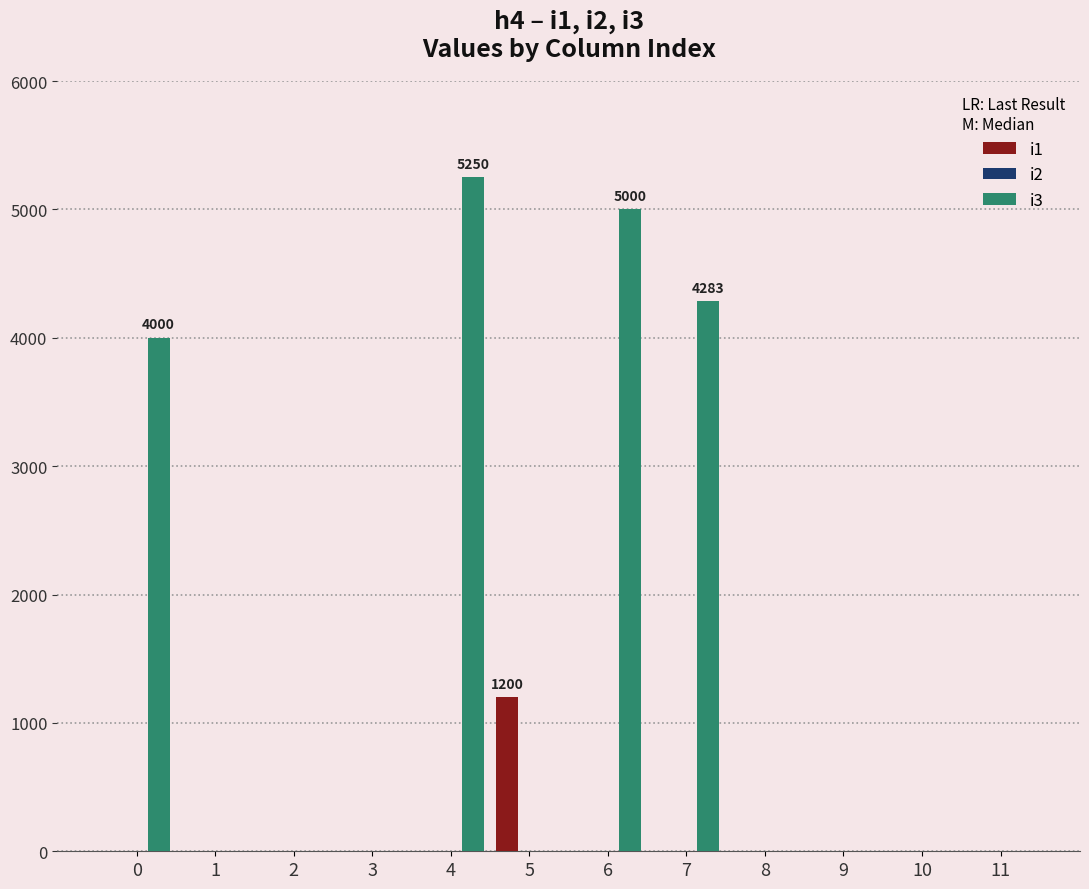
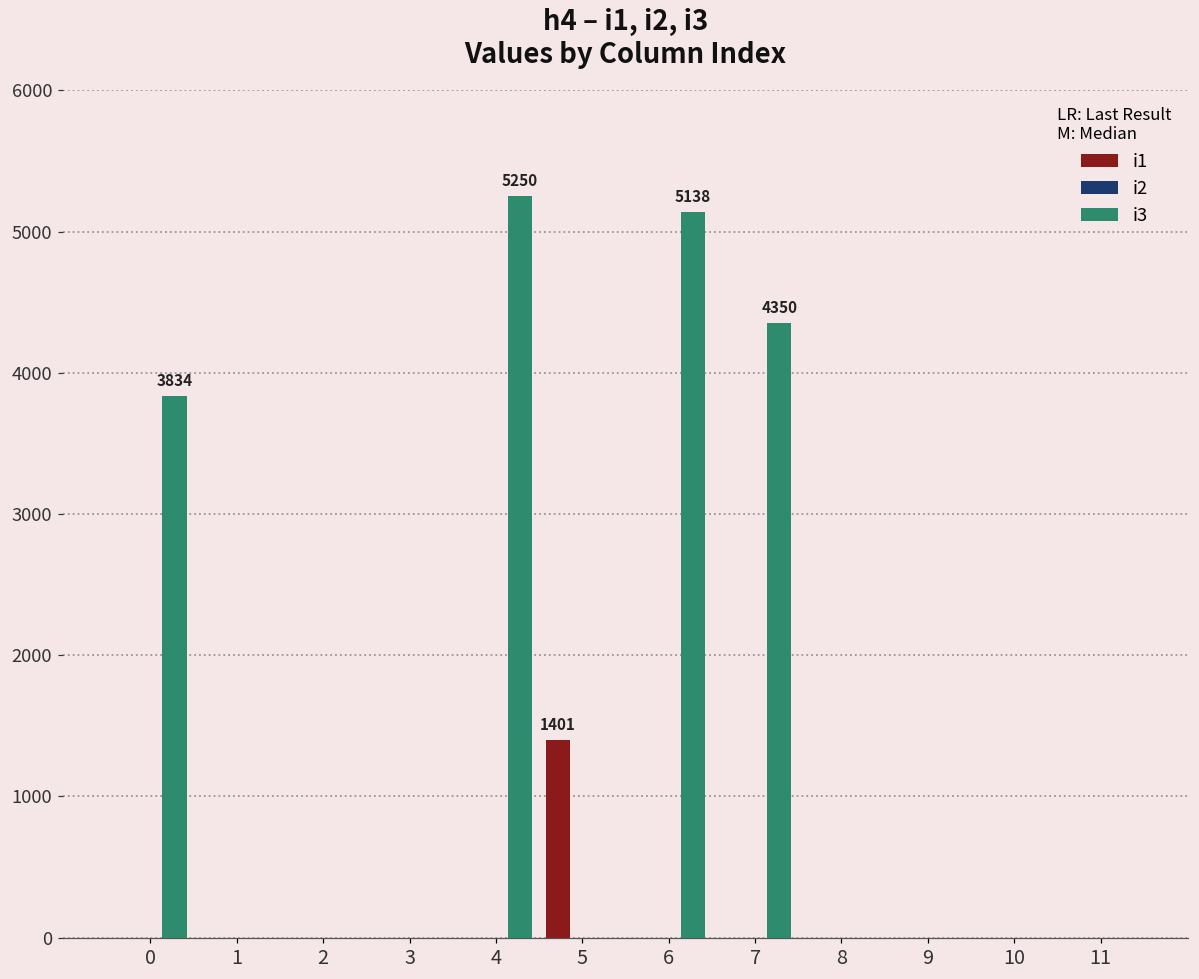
  {
    "i1": {
-     "5": 1200
+     "5": 1401
    },
    "i2": {
      "0": 0,
      "1": 0,
      "2": 0,
      "3": 0,
      "4": 0,
      "5": 0,
      "6": 0,
      "7": 0,
      "8": 0,
      "9": 0,
      "10": 0,
      "11": 0
    },
    "i3": {
-     "0": 4000,
+     "0": 3834,
      "4": 5250,
-     "6": 5000,
-     "7": 4283
+     "6": 5138,
+     "7": 4350
    }
  }
